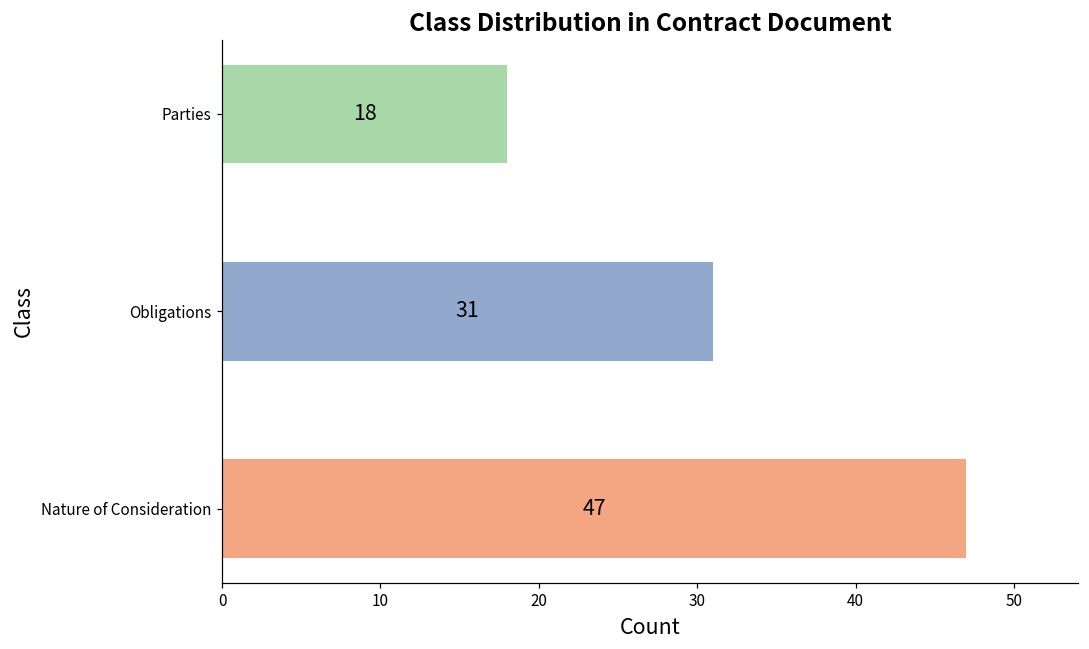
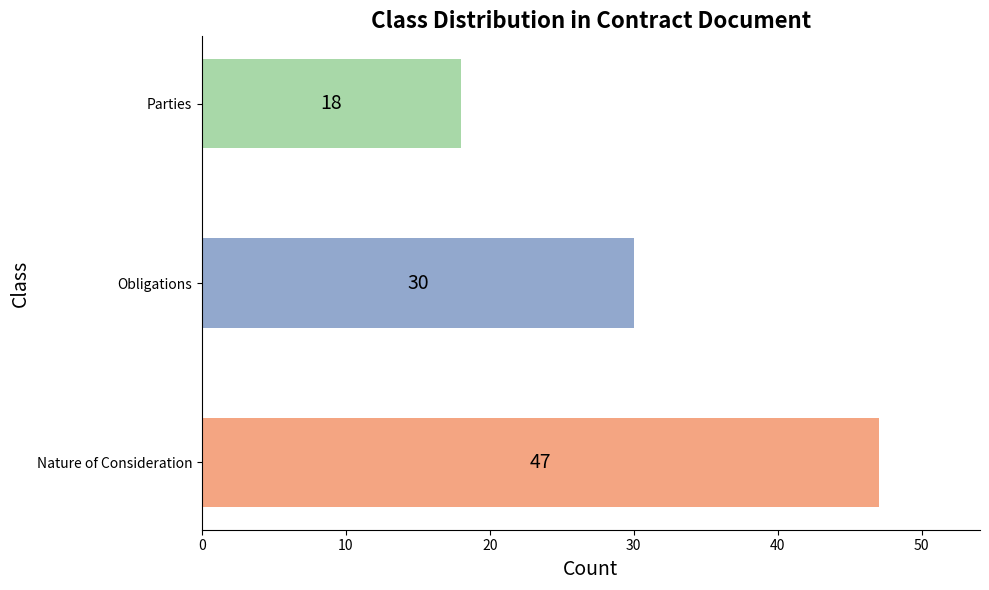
  {
    "Parties": 18,
-   "Obligations": 31,
+   "Obligations": 30,
    "Nature of Consideration": 47
  }
